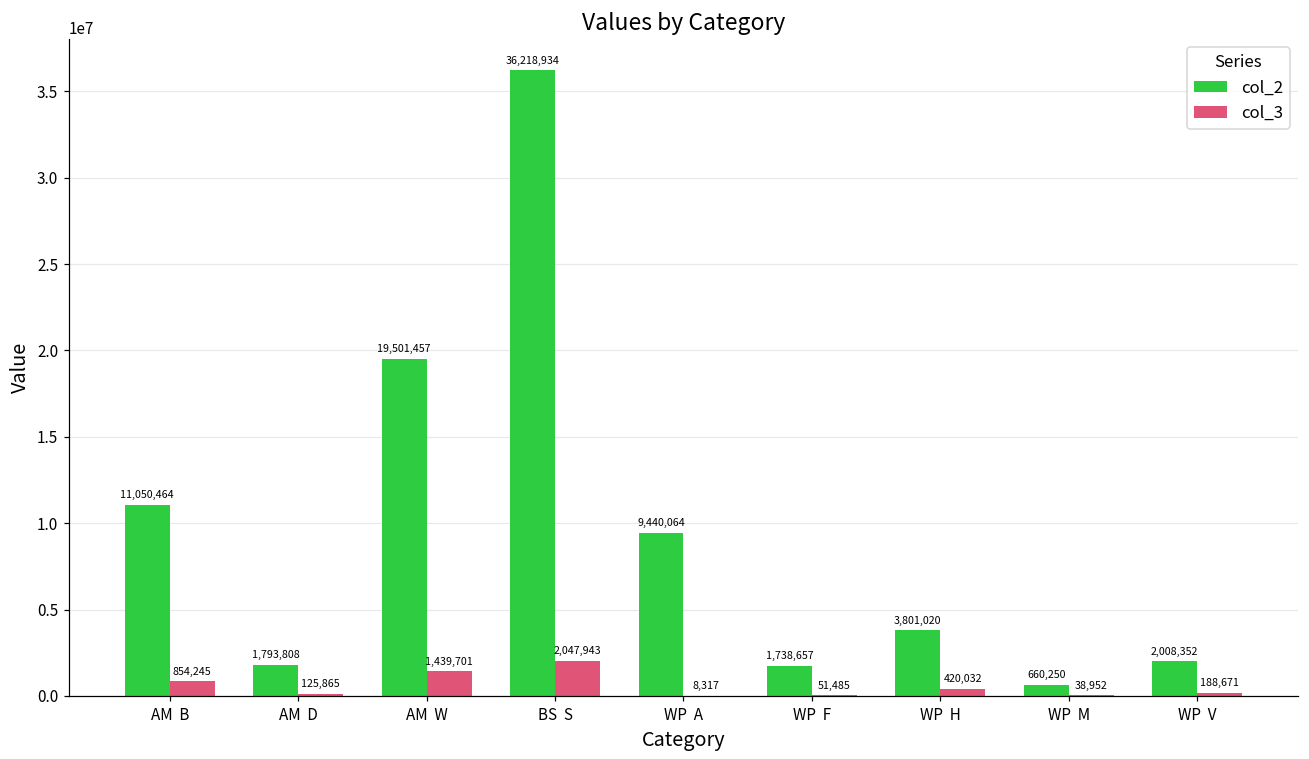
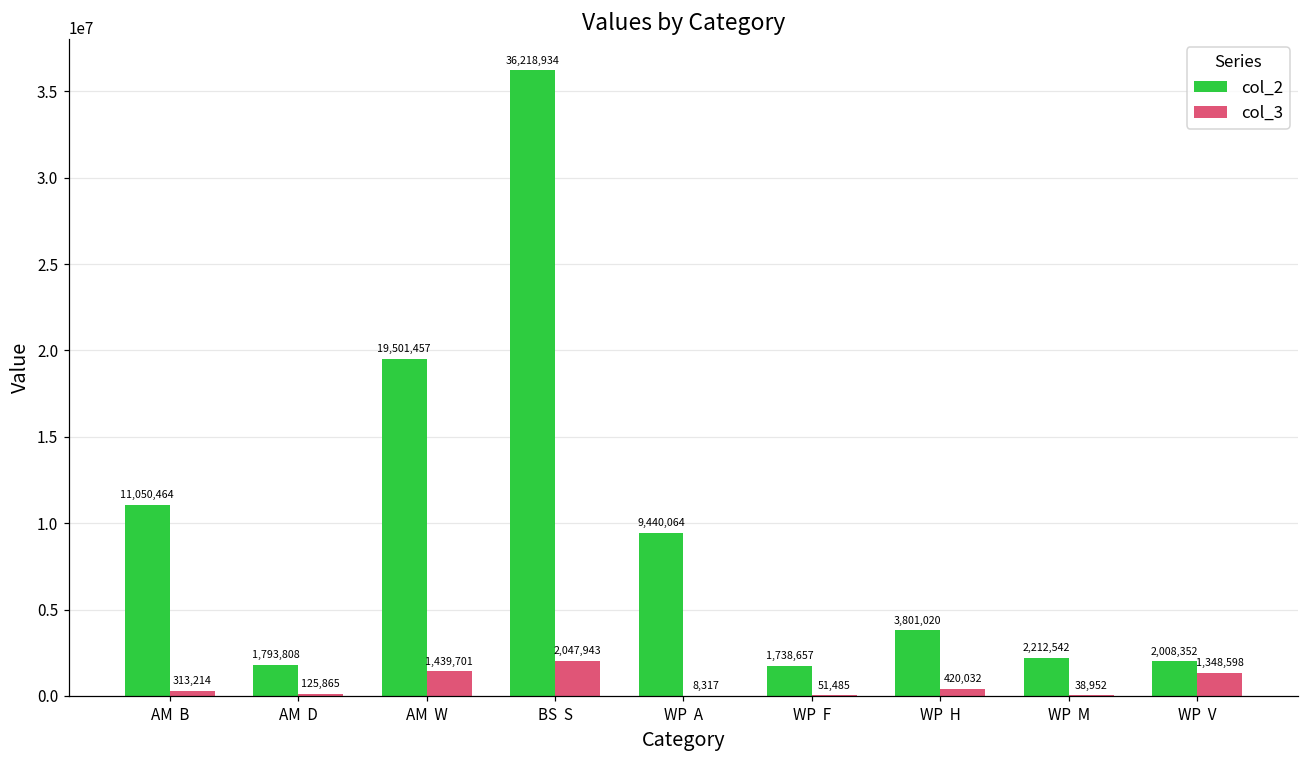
  {
    "col_2": {
      "AM B": "11,050,464",
      "AM D": "1,793,808",
      "AM W": "19,501,457",
      "BS S": "36,218,934",
      "WP A": "9,440,064",
      "WP F": "1,738,657",
      "WP H": "3,801,020",
-     "WP M": "660,250",
+     "WP M": "2,212,542",
      "WP V": "2,008,352"
    },
    "col_3": {
-     "AM B": "854,245",
+     "AM B": "313,214",
      "AM D": "125,865",
      "AM W": "1,439,701",
      "BS S": "2,047,943",
      "WP A": "8,317",
      "WP F": "51,485",
      "WP H": "420,032",
      "WP M": "38,952",
-     "WP V": "188,671"
+     "WP V": "1,348,598"
    }
  }
